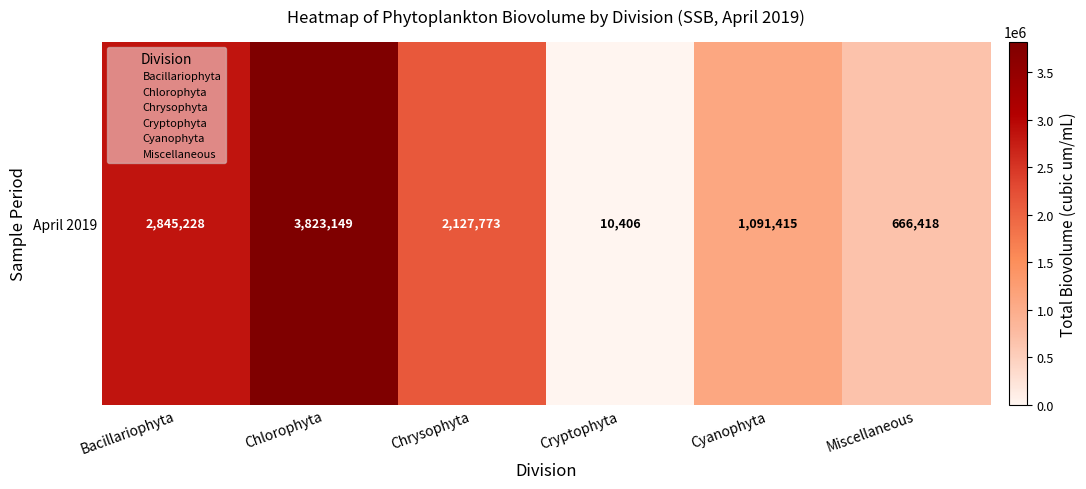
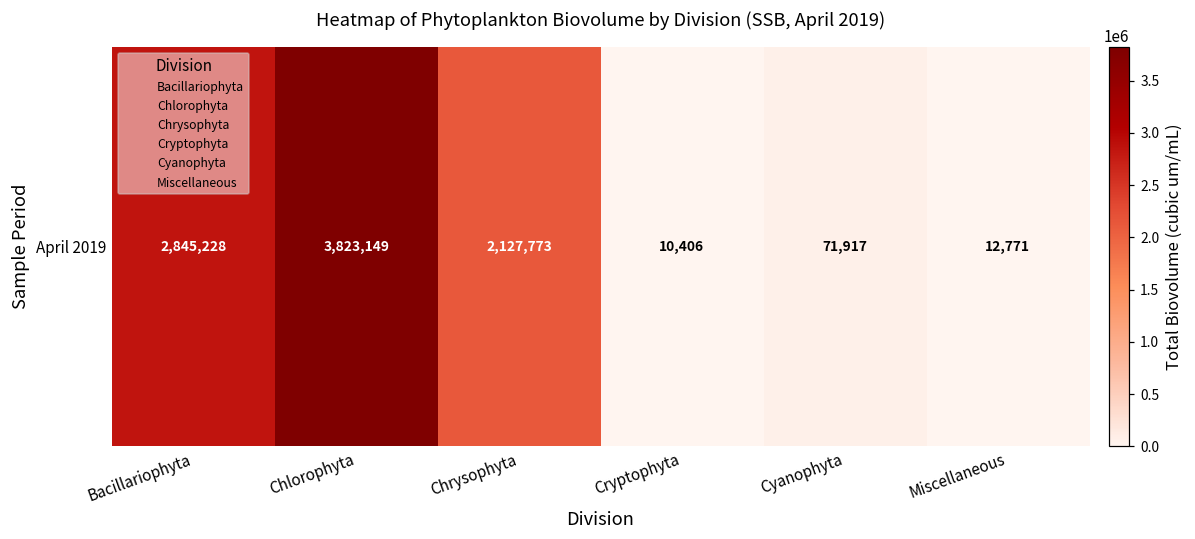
  {
    "April 2019": {
      "Bacillariophyta": "2,845,228",
      "Chlorophyta": "3,823,149",
      "Chrysophyta": "2,127,773",
      "Cryptophyta": "10,406",
-     "Cyanophyta": "1,091,415",
-     "Miscellaneous": "666,418"
+     "Cyanophyta": "71,917",
+     "Miscellaneous": "12,771"
    }
  }
